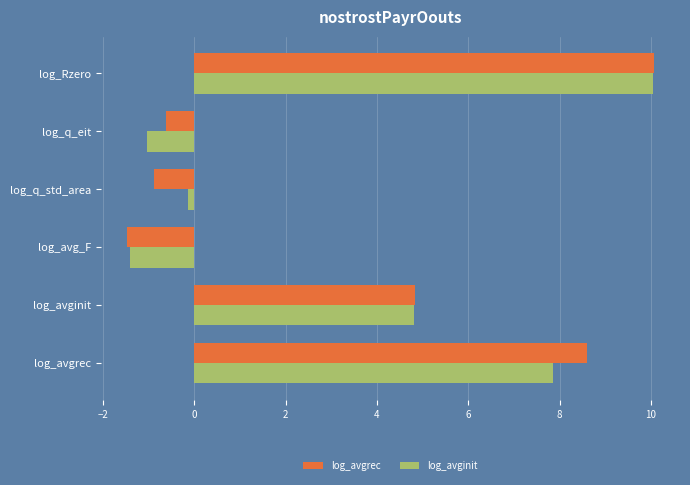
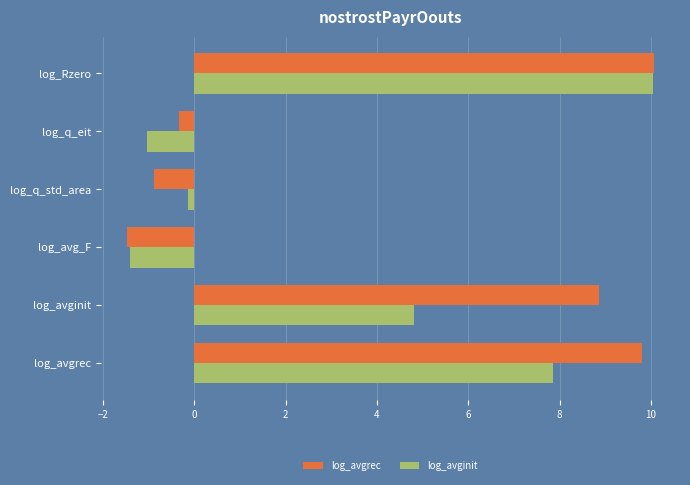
  {
    "log_avgrec": {
      "log_Rzero": 10.1,
-     "log_q_eit": -0.6,
+     "log_q_eit": -0.3,
      "log_q_std_area": -0.9,
      "log_avg_F": -1.5,
-     "log_avginit": 4.8,
-     "log_avgrec": 8.6
+     "log_avginit": 8.9,
+     "log_avgrec": 9.8
    },
    "log_avginit": {
      "log_Rzero": 10.1,
      "log_q_eit": -1.0,
      "log_q_std_area": -0.1,
      "log_avg_F": -1.4,
      "log_avginit": 4.8,
      "log_avgrec": 7.9
    }
  }
